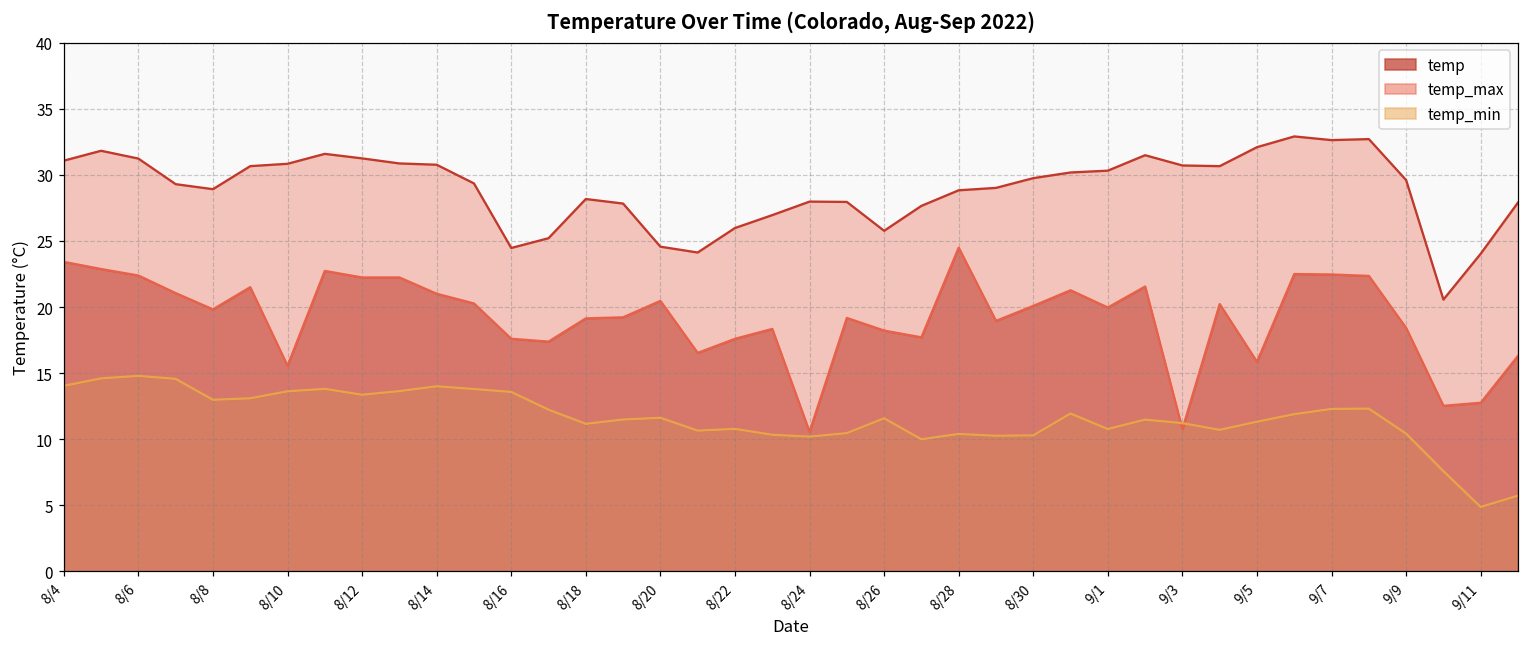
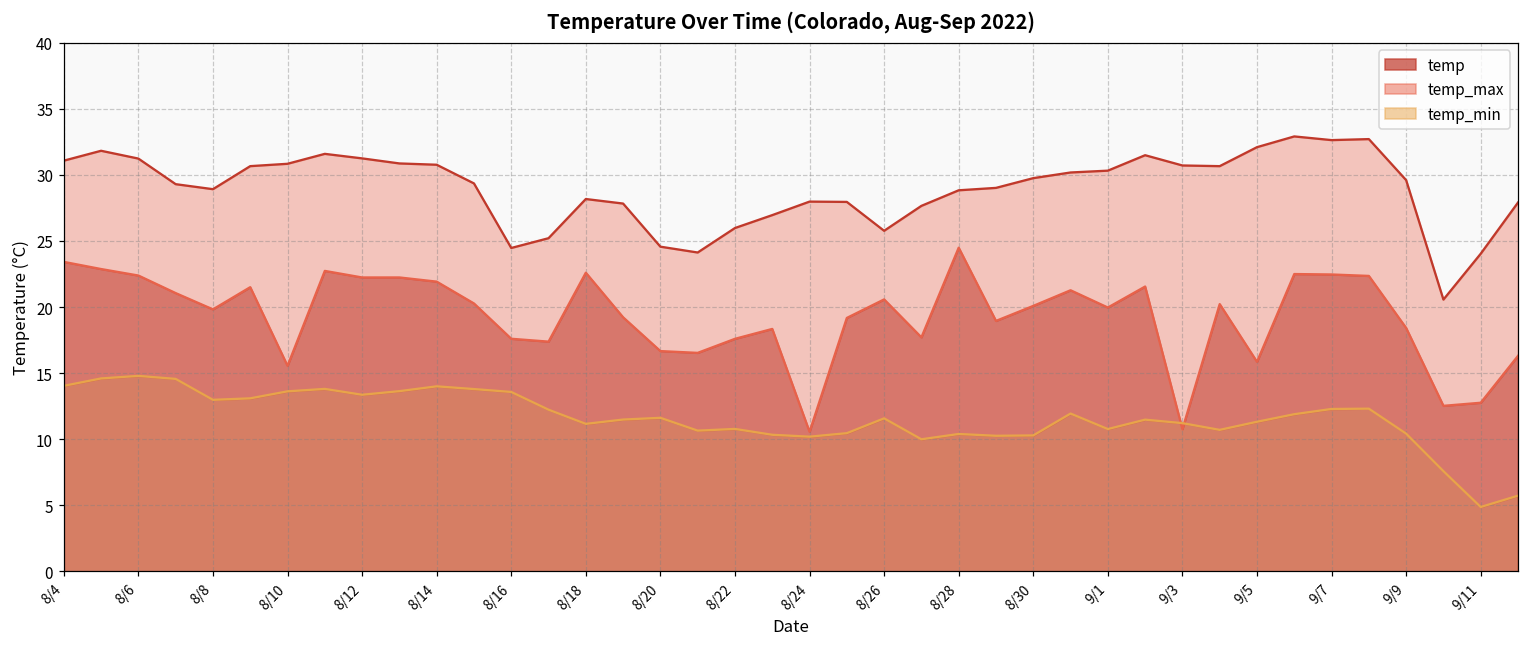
  {
    "temp": {
      "8/4": 23.4,
      "8/6": 22.4,
      "8/8": 19.8,
      "8/10": 15.5,
      "8/12": 22.2,
-     "8/14": 21.0,
+     "8/14": 21.9,
      "8/16": 17.6,
-     "8/18": 19.1,
-     "8/20": 20.5,
+     "8/18": 22.6,
+     "8/20": 16.7,
      "8/22": 17.6,
      "8/24": 10.6,
-     "8/26": 18.2,
+     "8/26": 20.6,
      "8/28": 24.5,
      "8/30": 20.1,
      "9/1": 20.0,
      "9/3": 10.8,
      "9/5": 15.9,
      "9/7": 22.5,
      "9/9": 18.4,
      "9/11": 12.8
    }
  }
